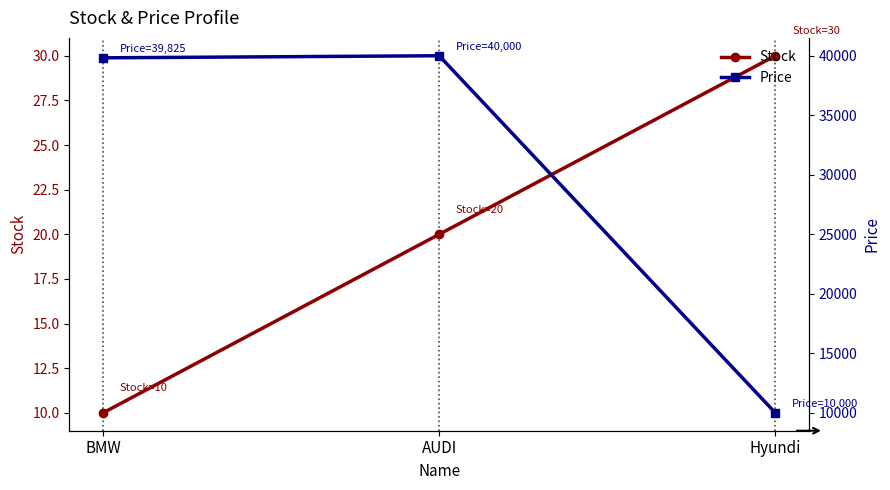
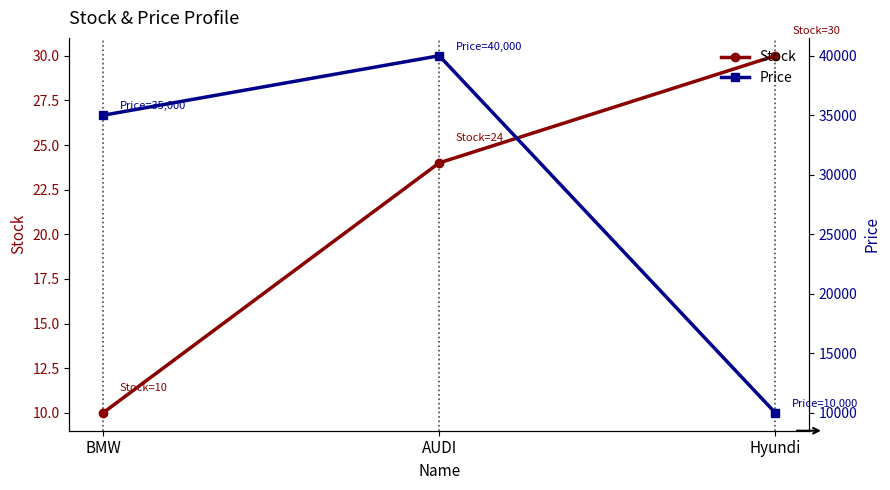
  {
    "Stock": {
-     "AUDI": "20"
+     "AUDI": "24"
    },
    "Price": {
-     "BMW": "39,825",
+     "BMW": "35,000",
      "AUDI": "40,000",
      "Hyundi": "10,000"
    }
  }
